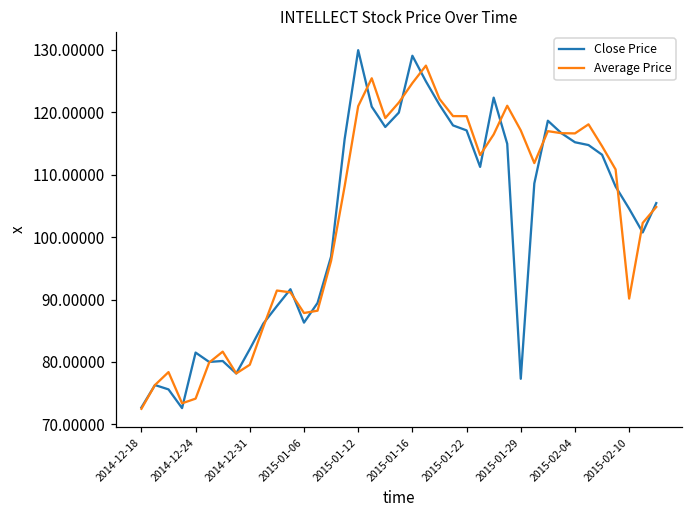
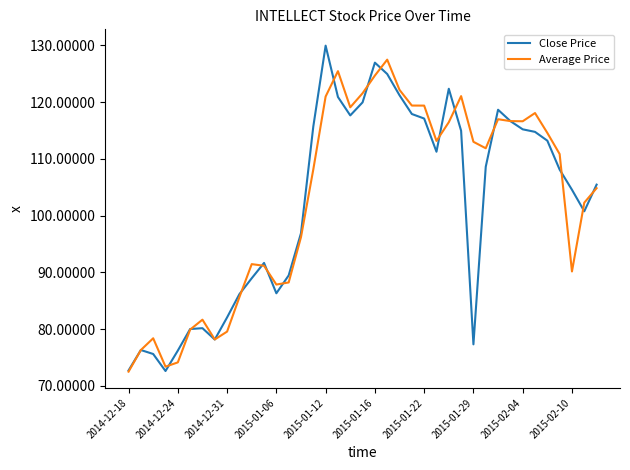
  {
    "Close Price": {
-     "2014-12-24": 82,
+     "2014-12-24": 76,
      "2014-12-31": 82,
      "2015-01-06": 86,
      "2015-01-12": 130,
-     "2015-01-16": 129,
+     "2015-01-16": 127,
      "2015-01-22": 117,
      "2015-01-29": 77,
      "2015-02-04": 115,
      "2015-02-10": 105
    },
    "Average Price": {
      "2014-12-24": 74,
      "2014-12-31": 80,
      "2015-01-06": 88,
      "2015-01-12": 121,
      "2015-01-16": 125,
      "2015-01-22": 119,
-     "2015-01-29": 117,
+     "2015-01-29": 113,
      "2015-02-04": 117,
      "2015-02-10": 90
    }
  }
